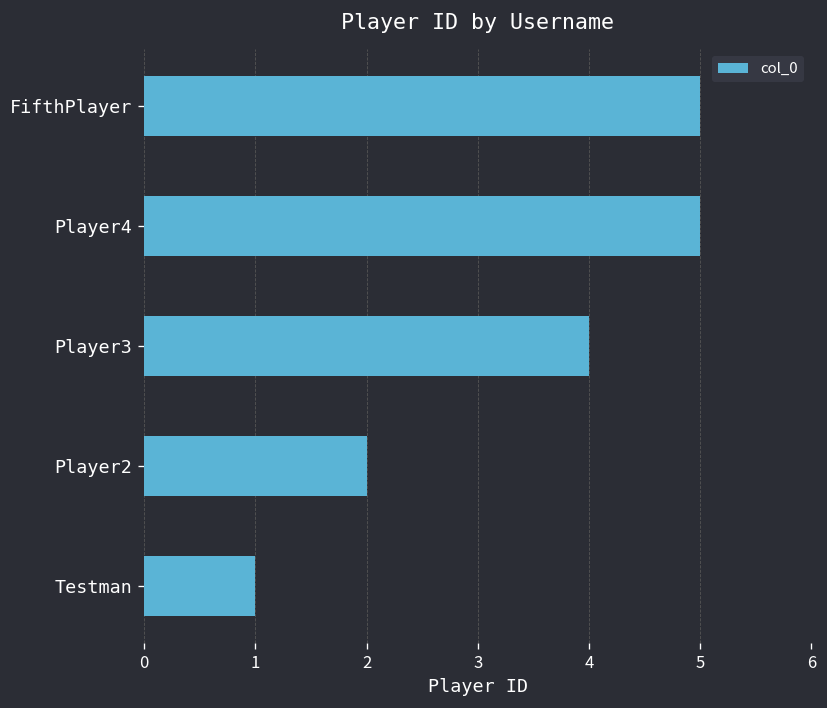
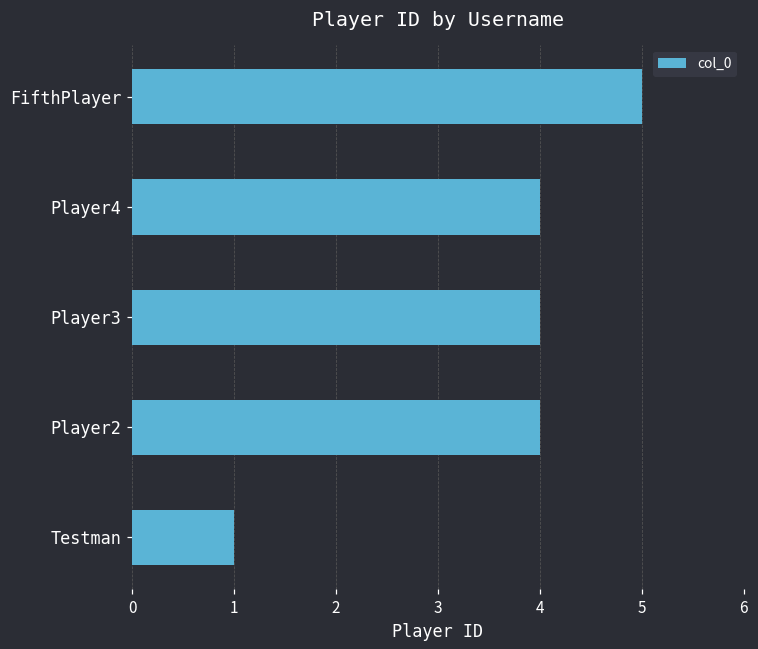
  {
    "FifthPlayer": 5,
-   "Player4": 5,
+   "Player4": 4,
    "Player3": 4,
-   "Player2": 2,
+   "Player2": 4,
    "Testman": 1
  }
